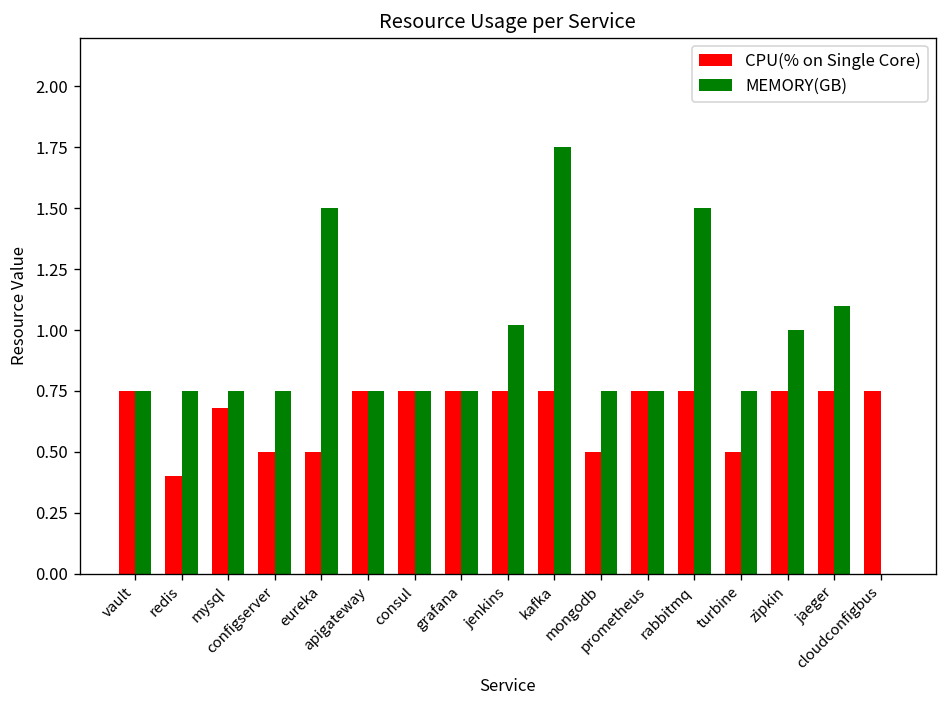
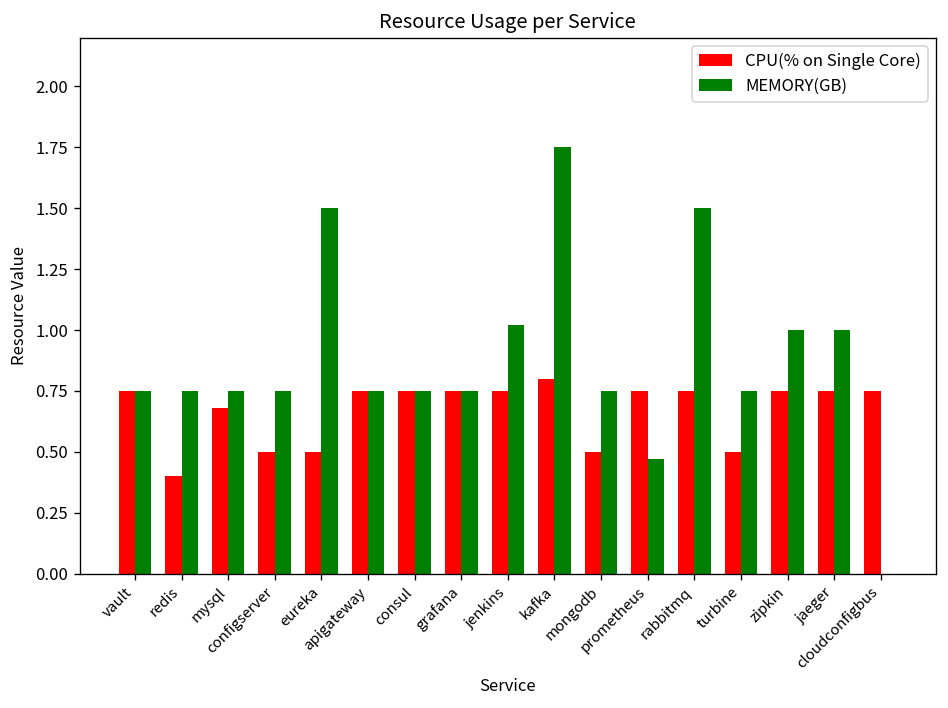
  {
    "CPU(% on Single Core)": {
      "vault": 0.75,
      "redis": 0.40,
      "mysql": 0.68,
      "configserver": 0.50,
      "eureka": 0.50,
      "apigateway": 0.75,
      "consul": 0.75,
      "grafana": 0.75,
      "jenkins": 0.75,
-     "kafka": 0.75,
+     "kafka": 0.80,
      "mongodb": 0.50,
      "prometheus": 0.75,
      "rabbitmq": 0.75,
      "turbine": 0.50,
      "zipkin": 0.75,
      "jaeger": 0.75,
      "cloudconfigbus": 0.75
    },
    "MEMORY(GB)": {
      "vault": 0.75,
      "redis": 0.75,
      "mysql": 0.75,
      "configserver": 0.75,
      "eureka": 1.50,
      "apigateway": 0.75,
      "consul": 0.75,
      "grafana": 0.75,
      "jenkins": 1.02,
      "kafka": 1.75,
      "mongodb": 0.75,
-     "prometheus": 0.75,
+     "prometheus": 0.47,
      "rabbitmq": 1.50,
      "turbine": 0.75,
      "zipkin": 1.00,
-     "jaeger": 1.1,
+     "jaeger": 1.0,
      "cloudconfigbus": 0.00
    }
  }
